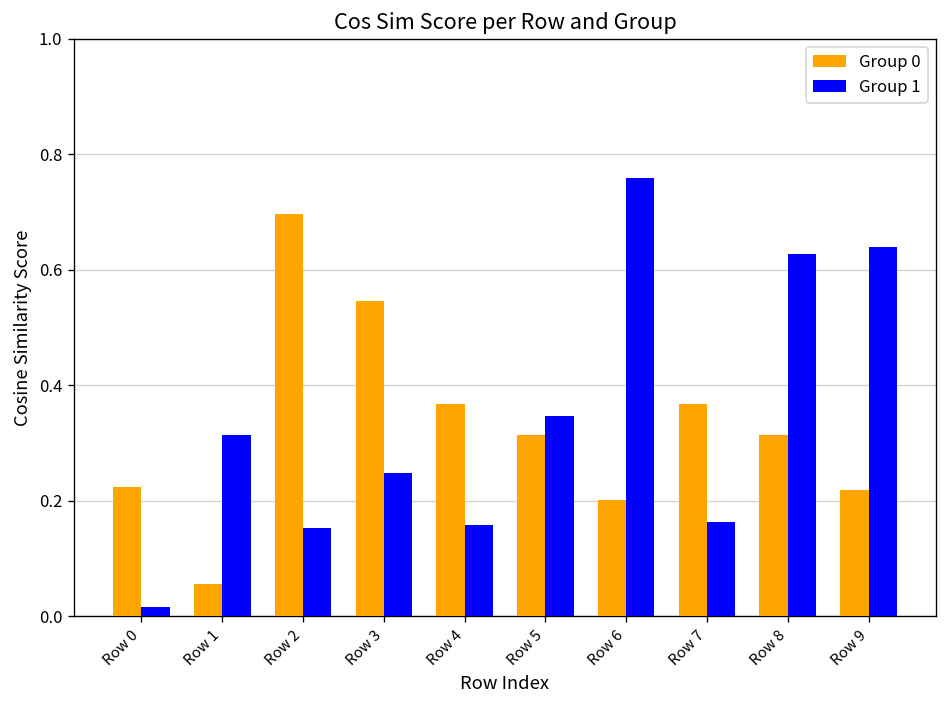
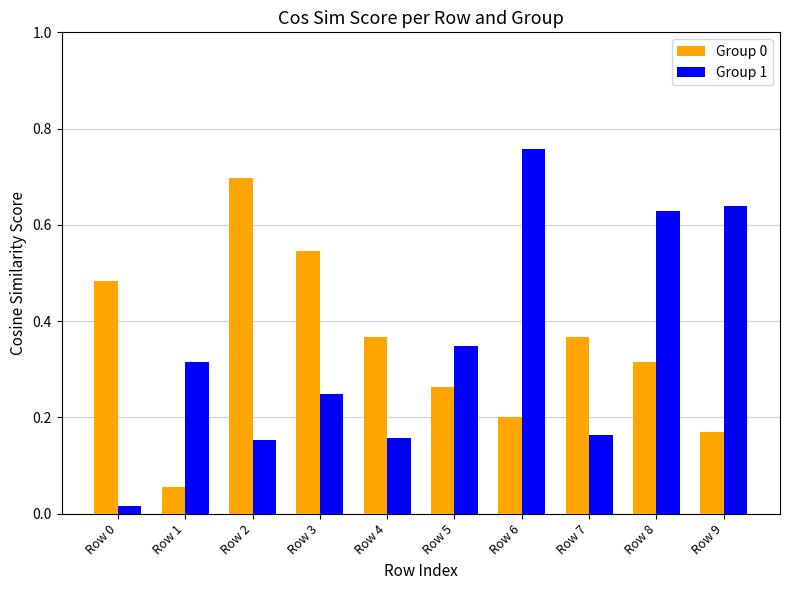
  {
    "Group 0": {
-     "Row 0": 0.22,
+     "Row 0": 0.48,
      "Row 1": 0.06,
      "Row 2": 0.70,
      "Row 3": 0.55,
      "Row 4": 0.37,
-     "Row 5": 0.31,
+     "Row 5": 0.26,
      "Row 6": 0.20,
      "Row 7": 0.37,
      "Row 8": 0.31,
-     "Row 9": 0.22
+     "Row 9": 0.17
    },
    "Group 1": {
      "Row 0": 0.02,
      "Row 1": 0.31,
      "Row 2": 0.15,
      "Row 3": 0.25,
      "Row 4": 0.16,
      "Row 5": 0.35,
      "Row 6": 0.76,
      "Row 7": 0.16,
      "Row 8": 0.63,
      "Row 9": 0.64
    }
  }
